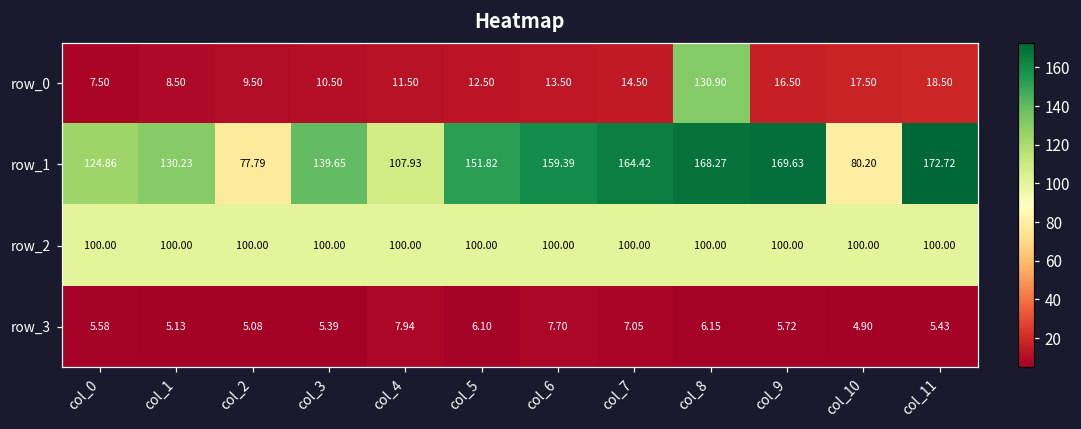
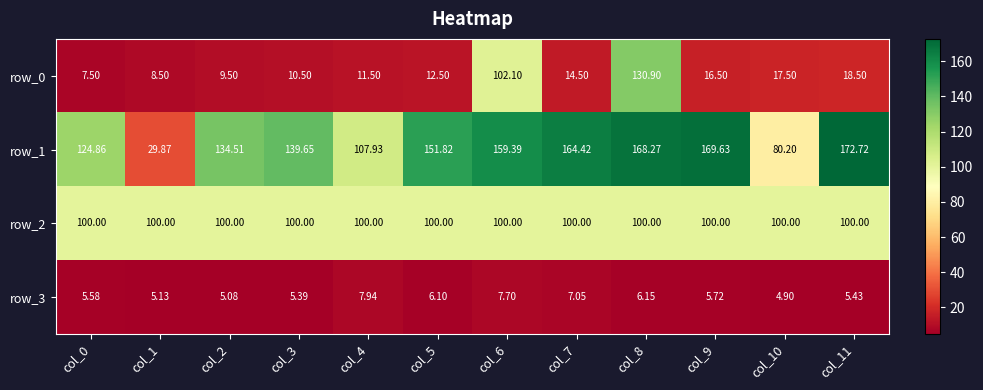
  {
    "row_0": {
      "col_0": 7.50,
      "col_1": 8.50,
      "col_2": 9.50,
      "col_3": 10.50,
      "col_4": 11.50,
      "col_5": 12.50,
-     "col_6": 13.50,
+     "col_6": 102.10,
      "col_7": 14.50,
      "col_8": 130.90,
      "col_9": 16.50,
      "col_10": 17.50,
      "col_11": 18.50
    },
    "row_1": {
      "col_0": 124.86,
-     "col_1": 130.23,
-     "col_2": 77.79,
+     "col_1": 29.87,
+     "col_2": 134.51,
      "col_3": 139.65,
      "col_4": 107.93,
      "col_5": 151.82,
      "col_6": 159.39,
      "col_7": 164.42,
      "col_8": 168.27,
      "col_9": 169.63,
      "col_10": 80.20,
      "col_11": 172.72
    },
    "row_2": {
      "col_0": 100.00,
      "col_1": 100.00,
      "col_2": 100.00,
      "col_3": 100.00,
      "col_4": 100.00,
      "col_5": 100.00,
      "col_6": 100.00,
      "col_7": 100.00,
      "col_8": 100.00,
      "col_9": 100.00,
      "col_10": 100.00,
      "col_11": 100.00
    },
    "row_3": {
      "col_0": 5.58,
      "col_1": 5.13,
      "col_2": 5.08,
      "col_3": 5.39,
      "col_4": 7.94,
      "col_5": 6.10,
      "col_6": 7.70,
      "col_7": 7.05,
      "col_8": 6.15,
      "col_9": 5.72,
      "col_10": 4.90,
      "col_11": 5.43
    }
  }
